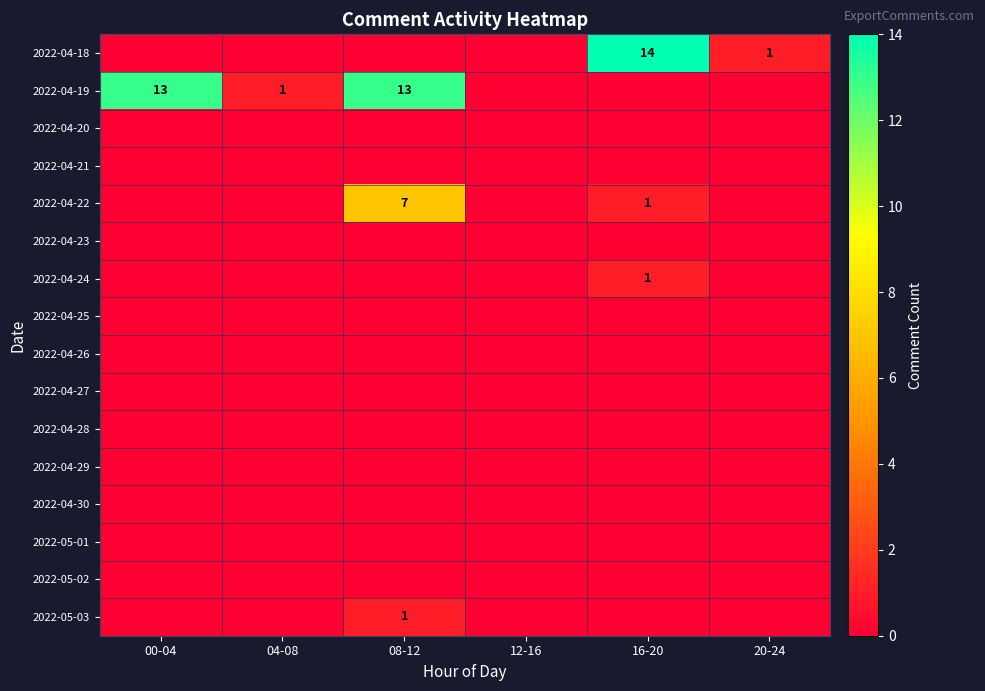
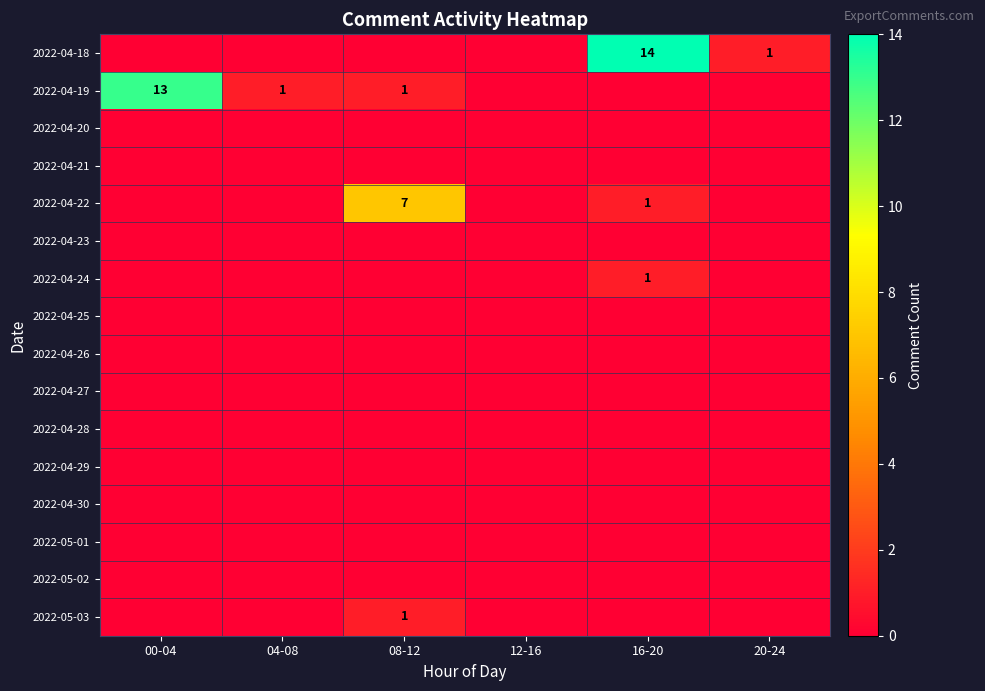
  {
    "2022-04-18": {
      "16-20": 14,
      "20-24": 1
    },
    "2022-04-19": {
      "00-04": 13,
      "04-08": 1,
-     "08-12": 13
+     "08-12": 1
    },
    "2022-04-22": {
      "08-12": 7,
      "16-20": 1
    },
    "2022-04-24": {
      "16-20": 1
    },
    "2022-05-03": {
      "08-12": 1
    }
  }
